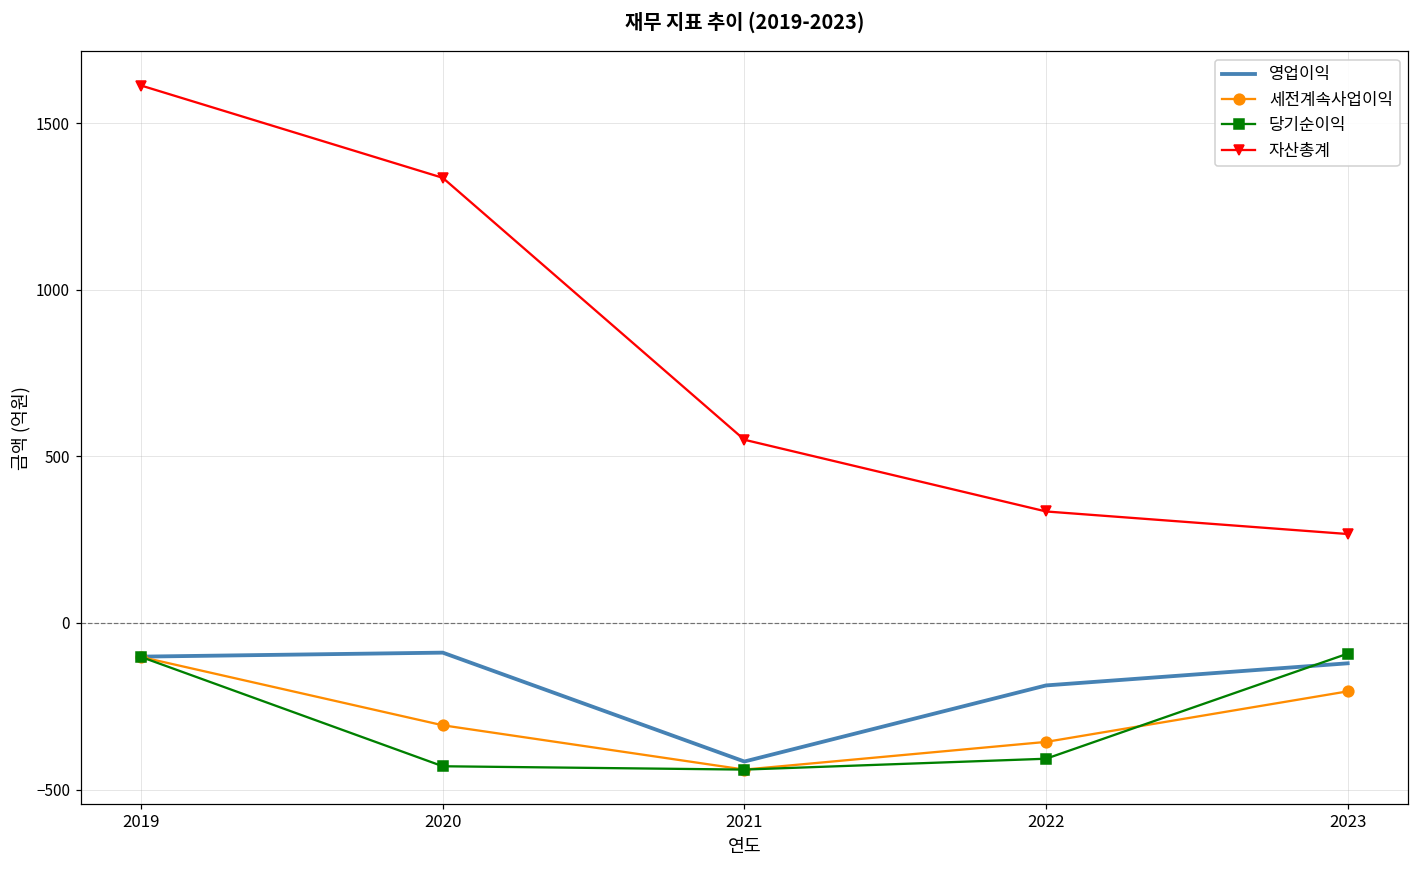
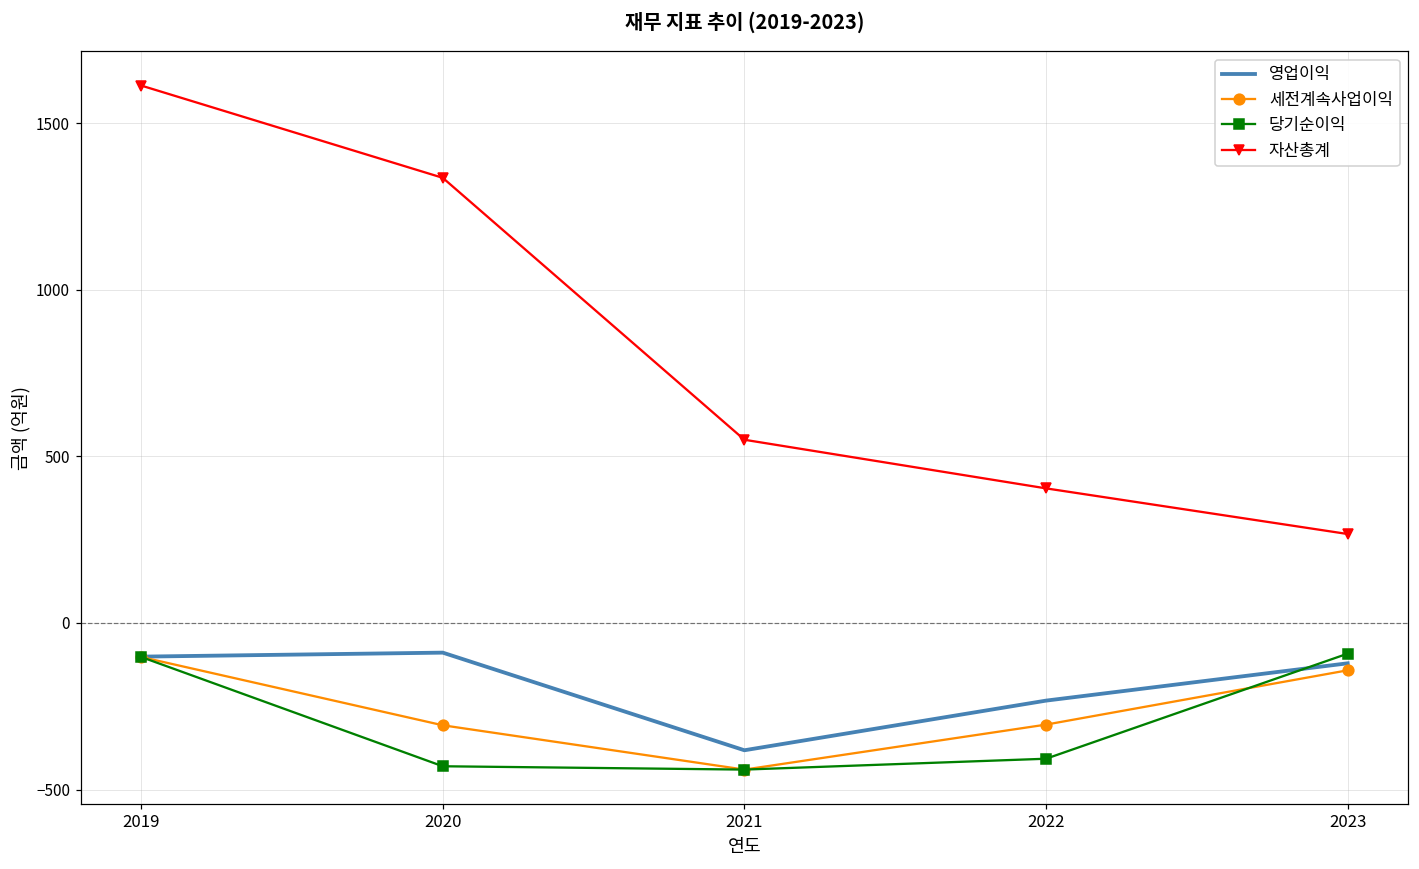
  {
    "영업이익": {
      "2020": -90,
-     "2021": -420,
-     "2022": -190,
+     "2021": -380,
+     "2022": -230,
      "2023": -120
    },
    "세전계속사업이익": {
      "2020": -310,
-     "2022": -360,
-     "2023": -210
+     "2022": -310,
+     "2023": -140
    },
    "당기순이익": {
      "2020": -430,
      "2022": -410,
      "2023": -90
    },
    "자산총계": {
      "2019": 1610,
      "2020": 1340,
      "2021": 550,
-     "2022": 330,
+     "2022": 400,
      "2023": 270
    }
  }
